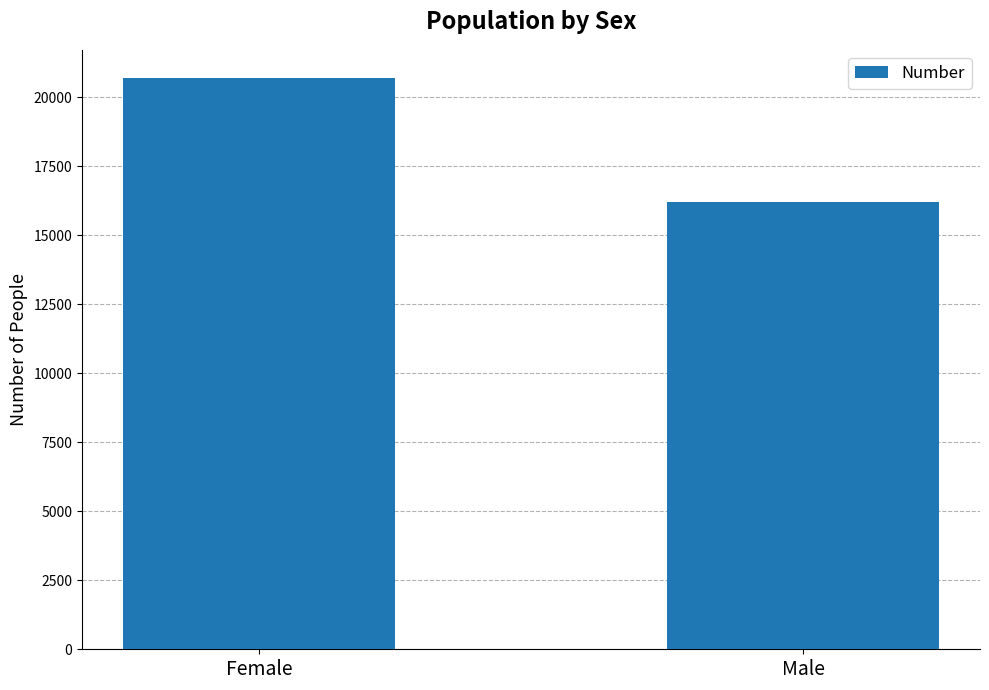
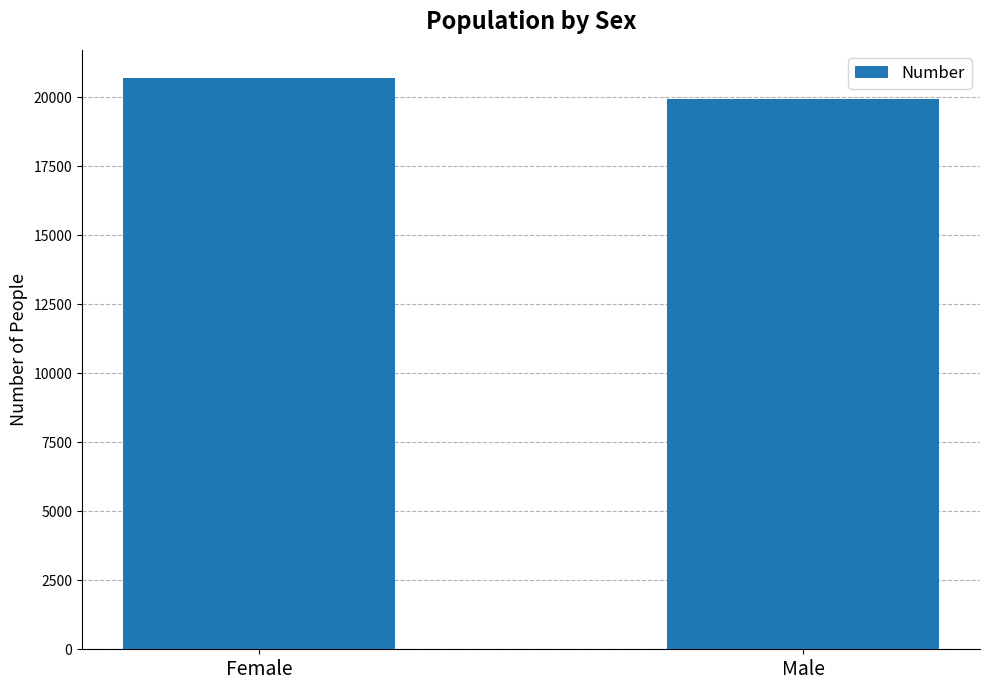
  {
    "Female": 20700,
-   "Male": 16200
+   "Male": 20000
  }
